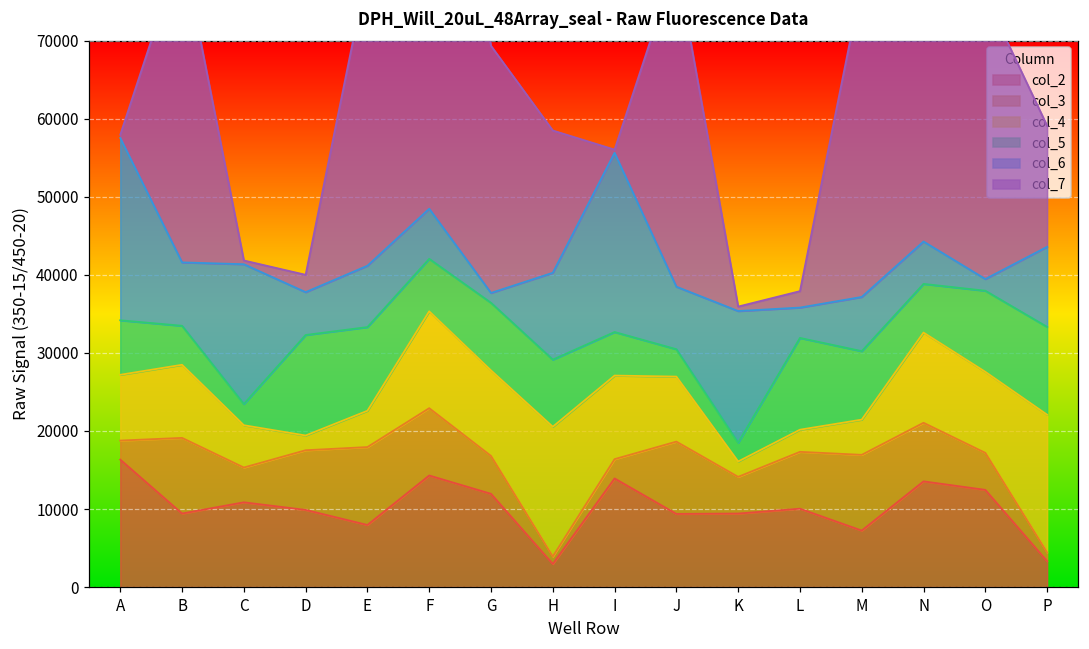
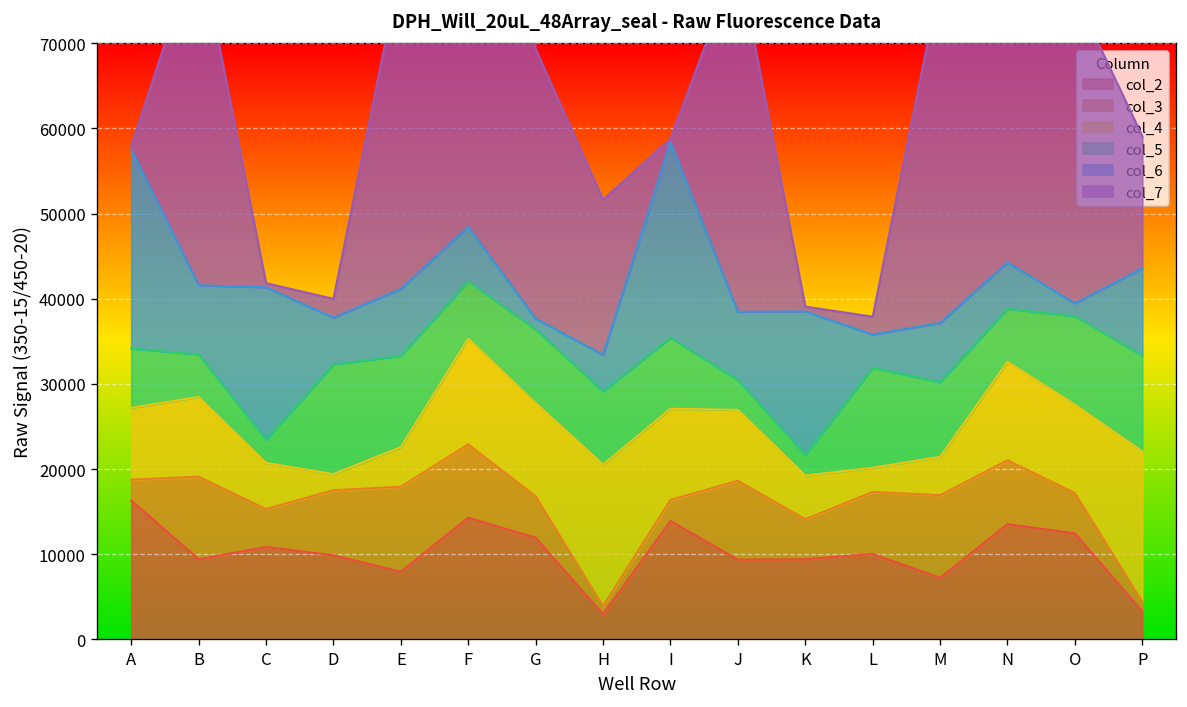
  {
    "col_4": {
      "A": 8000,
      "B": 9000,
      "C": 5000,
      "D": 2000,
      "E": 5000,
      "F": 12000,
      "G": 11000,
      "H": 17000,
      "I": 11000,
      "J": 8000,
-     "K": 2000,
+     "K": 5000,
      "L": 3000,
      "M": 5000,
      "N": 12000,
      "O": 10000,
      "P": 18000
    },
    "col_5": {
      "A": 7000,
      "B": 5000,
      "C": 3000,
      "D": 13000,
      "E": 11000,
      "F": 7000,
      "G": 9000,
      "H": 9000,
-     "I": 6000,
+     "I": 8000,
      "J": 4000,
      "K": 2000,
      "L": 12000,
      "M": 9000,
      "N": 6000,
      "O": 10000,
      "P": 11000
    },
    "col_6": {
      "A": 23000,
      "B": 8000,
      "C": 18000,
      "D": 5000,
      "E": 8000,
      "F": 6000,
      "G": 1000,
-     "H": 11000,
+     "H": 4000,
      "I": 23000,
      "J": 8000,
      "K": 17000,
      "L": 4000,
      "M": 7000,
      "N": 5000,
      "O": 1000,
      "P": 10000
    },
    "col_7": {
      "A": 0,
      "C": 0,
      "D": 2000,
      "G": 32000,
      "H": 18000,
      "I": 0,
      "K": 1000,
      "L": 2000
    }
  }
